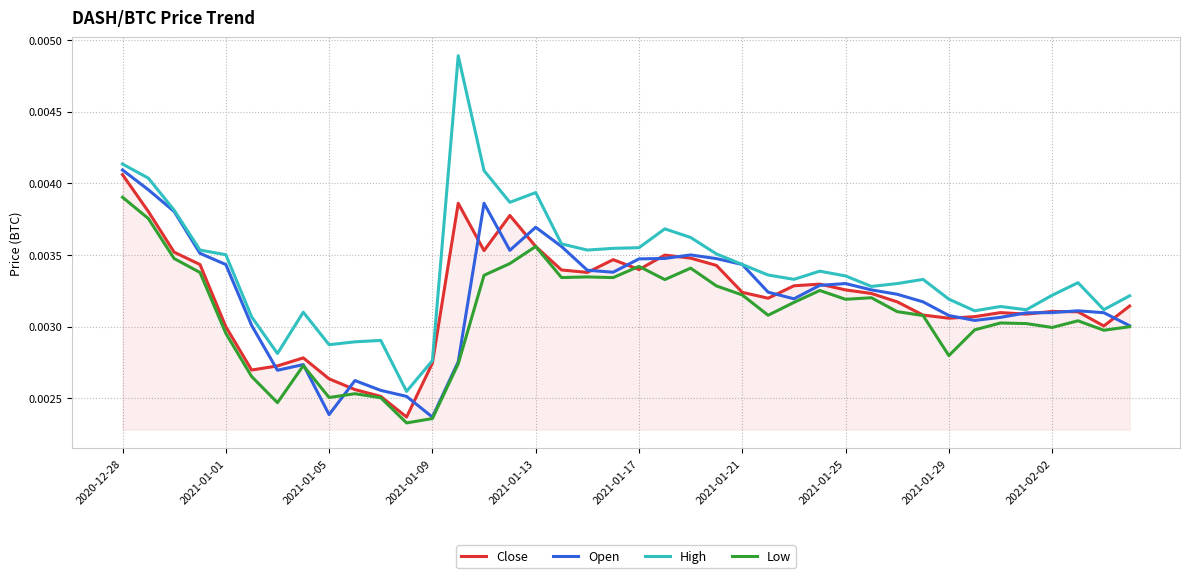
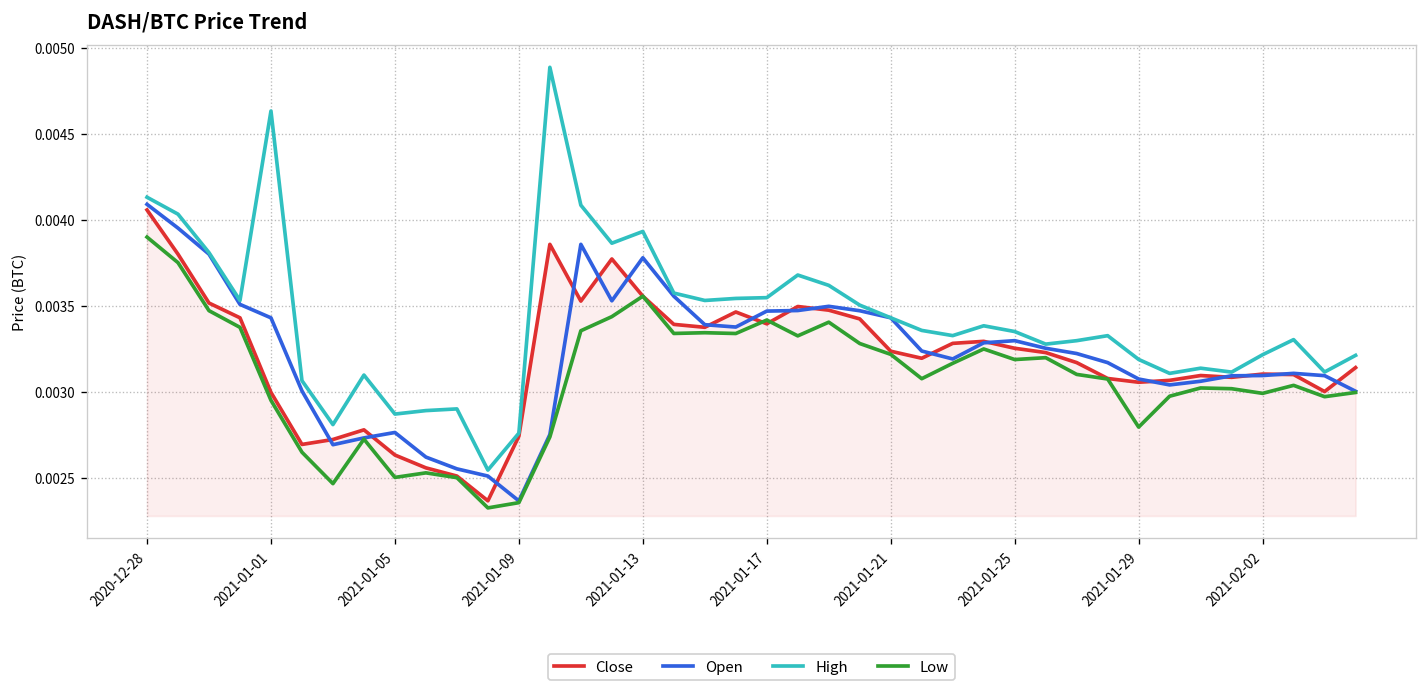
  {
    "Close": {
      "2020-12-28": 0.00406,
      "2021-01-01": 0.00300,
      "2021-01-05": 0.00263,
      "2021-01-17": 0.00340,
      "2021-01-21": 0.00324,
      "2021-01-25": 0.00326,
      "2021-01-29": 0.00306
    },
    "Open": {
      "2020-12-28": 0.00409,
      "2021-01-01": 0.00343,
-     "2021-01-05": 0.00239,
-     "2021-01-13": 0.00369,
+     "2021-01-05": 0.00277,
+     "2021-01-13": 0.00378,
      "2021-01-17": 0.00347,
      "2021-01-25": 0.00330,
      "2021-01-29": 0.00308
    },
    "High": {
      "2020-12-28": 0.00413,
-     "2021-01-01": 0.00350,
+     "2021-01-01": 0.00464,
      "2021-01-05": 0.00287,
      "2021-01-13": 0.00394,
      "2021-01-17": 0.00355,
      "2021-01-25": 0.00335,
      "2021-01-29": 0.00319,
      "2021-02-02": 0.00322
    },
    "Low": {
      "2020-12-28": 0.00390,
      "2021-01-01": 0.00295,
      "2021-01-05": 0.00250,
      "2021-01-17": 0.00342,
      "2021-01-21": 0.00322,
      "2021-01-25": 0.00319,
      "2021-01-29": 0.00280,
      "2021-02-02": 0.00299
    }
  }
